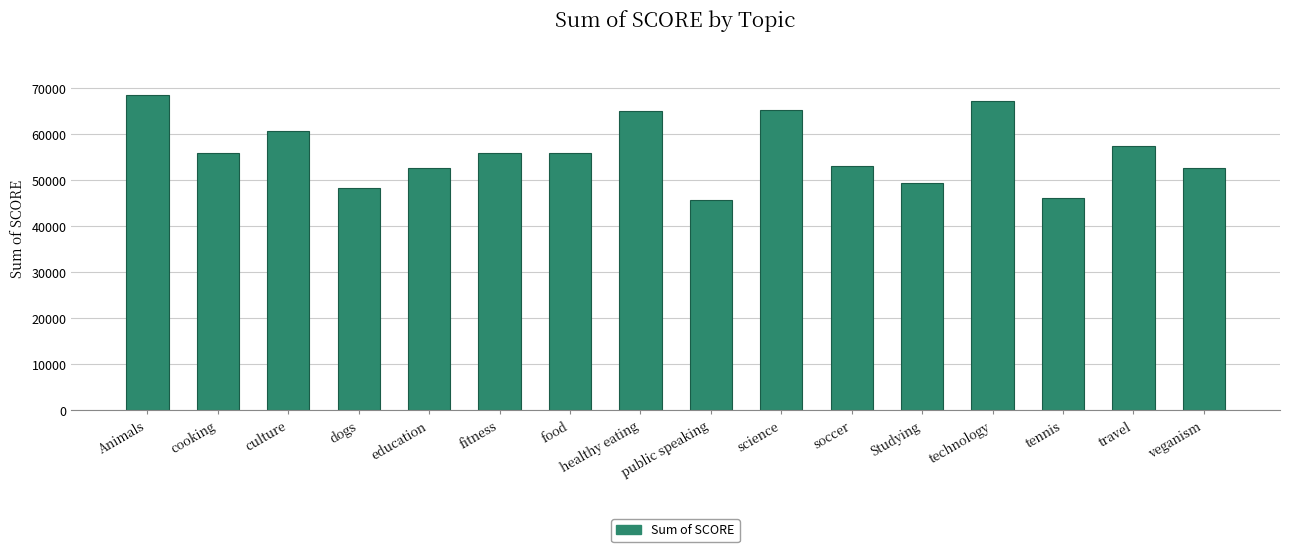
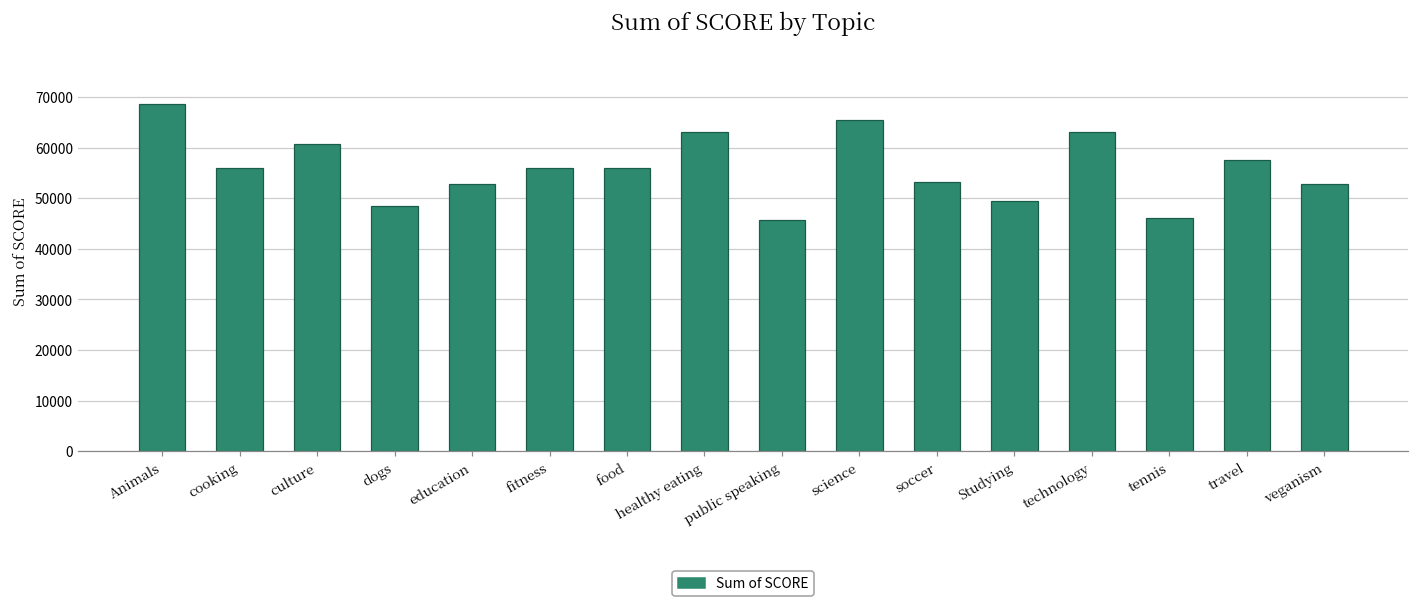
  {
    "Animals": 69000,
    "cooking": 56000,
    "culture": 61000,
    "dogs": 48000,
    "education": 53000,
    "fitness": 56000,
    "food": 56000,
-   "healthy eating": 65000,
+   "healthy eating": 63000,
    "public speaking": 46000,
    "science": 65000,
    "soccer": 53000,
    "Studying": 49000,
-   "technology": 67000,
+   "technology": 63000,
    "tennis": 46000,
    "travel": 58000,
    "veganism": 53000
  }
